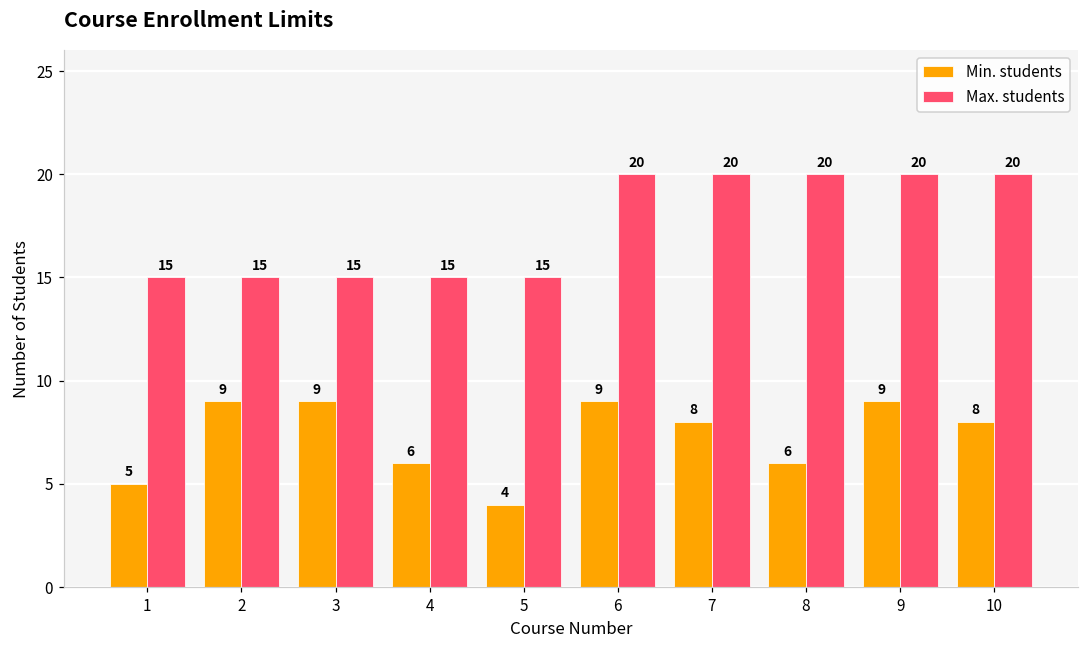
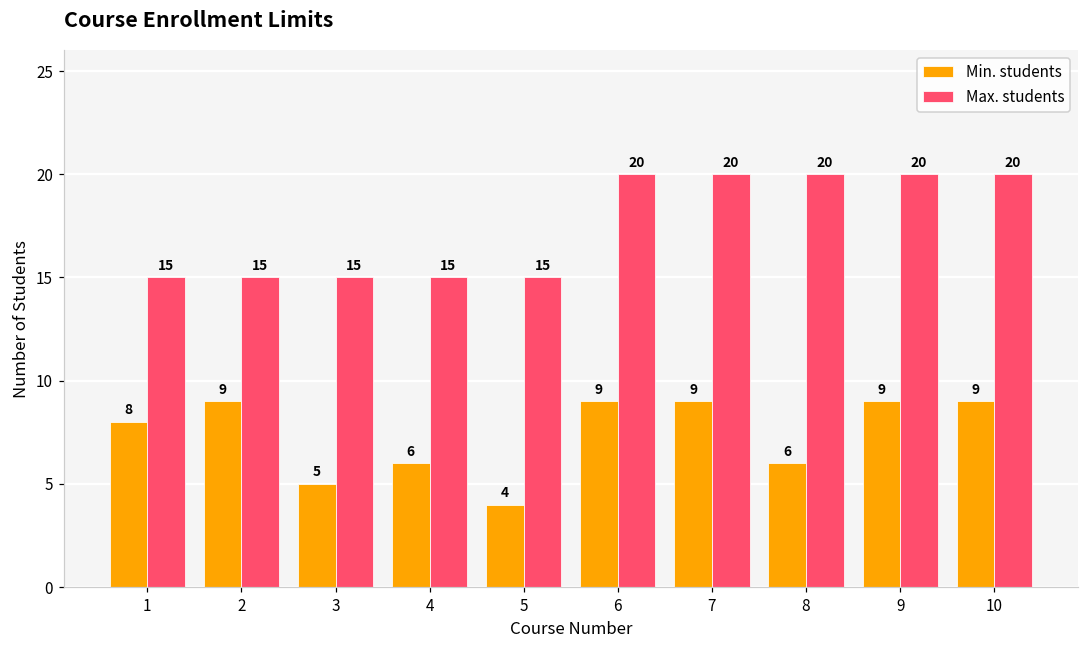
  {
    "Min. students": {
-     "1": 5,
+     "1": 8,
      "2": 9,
-     "3": 9,
+     "3": 5,
      "4": 6,
      "5": 4,
      "6": 9,
-     "7": 8,
+     "7": 9,
      "8": 6,
      "9": 9,
-     "10": 8
+     "10": 9
    },
    "Max. students": {
      "1": 15,
      "2": 15,
      "3": 15,
      "4": 15,
      "5": 15,
      "6": 20,
      "7": 20,
      "8": 20,
      "9": 20,
      "10": 20
    }
  }
